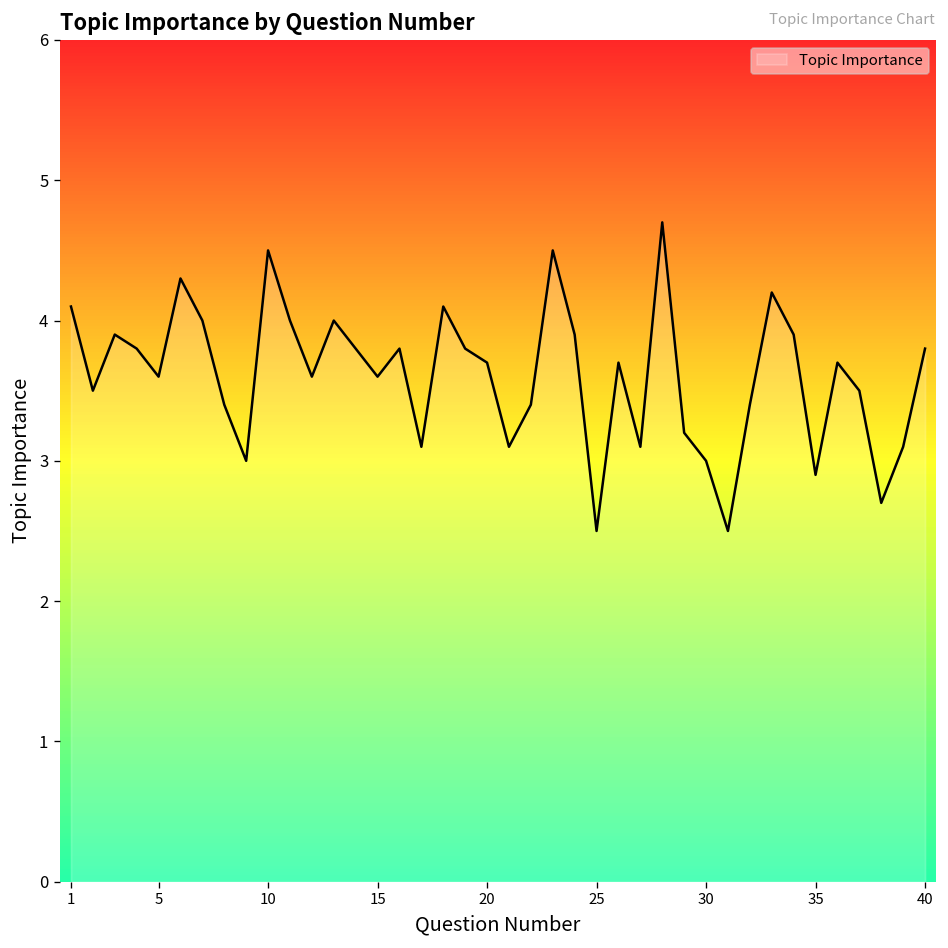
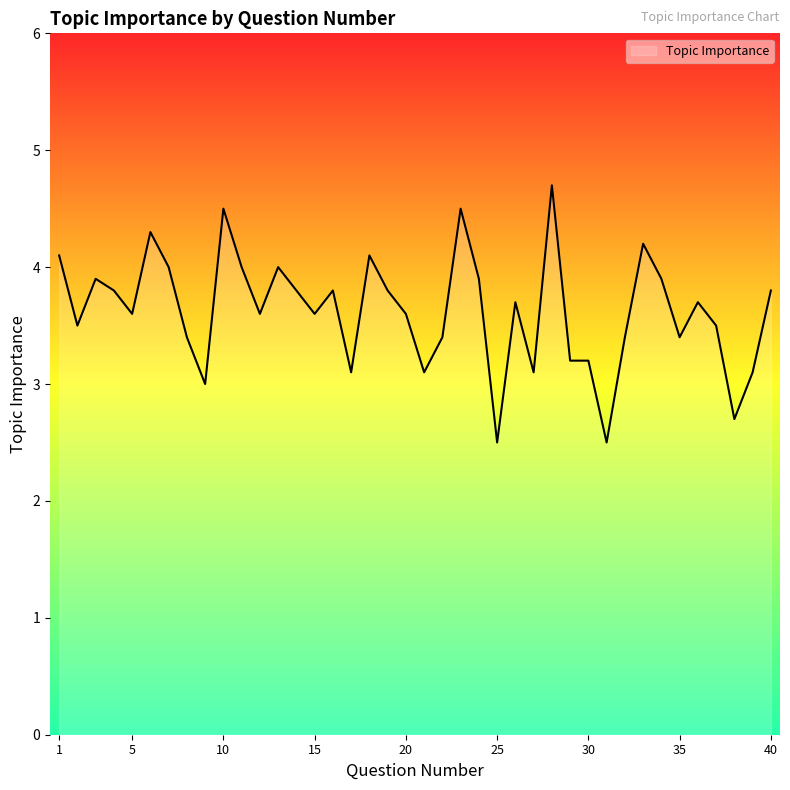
  {
    "1": 4.1,
    "5": 3.6,
    "10": 4.5,
    "15": 3.6,
-   "20": 3.7,
+   "20": 3.6,
    "25": 2.5,
-   "30": 3.0,
-   "35": 2.9,
+   "30": 3.2,
+   "35": 3.4,
    "40": 3.8
  }
